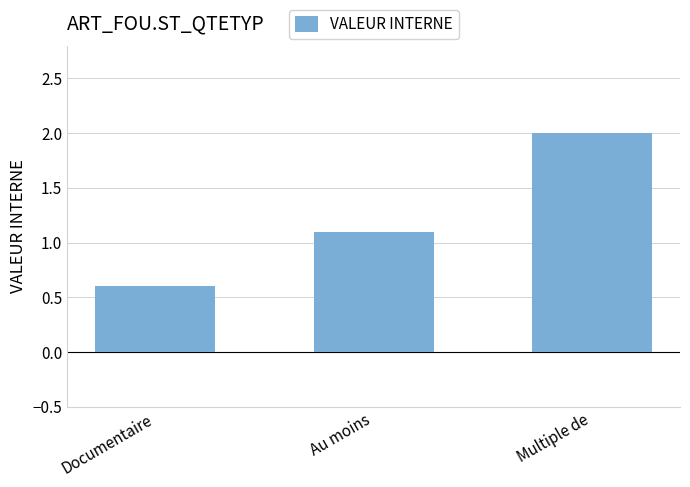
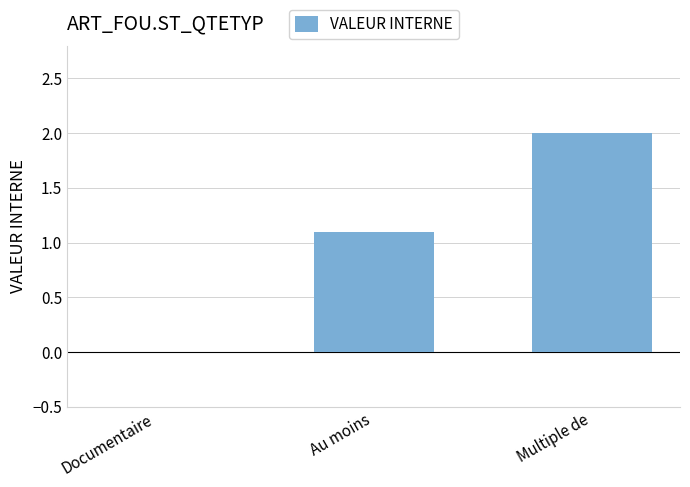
  {
-   "Documentaire": 0.6,
+   "Documentaire": 0.0,
    "Au moins": 1.1,
    "Multiple de": 2.0
  }
